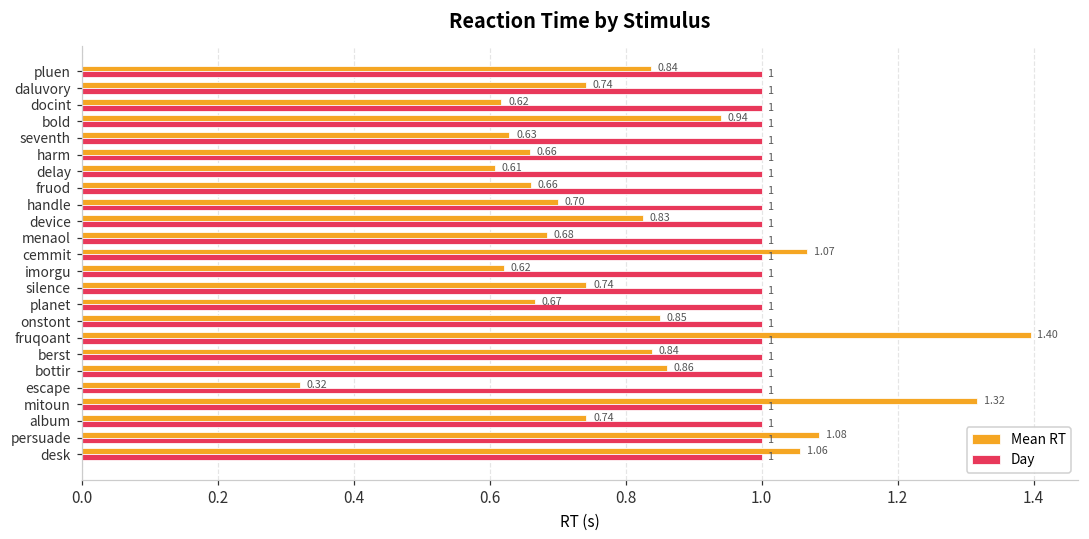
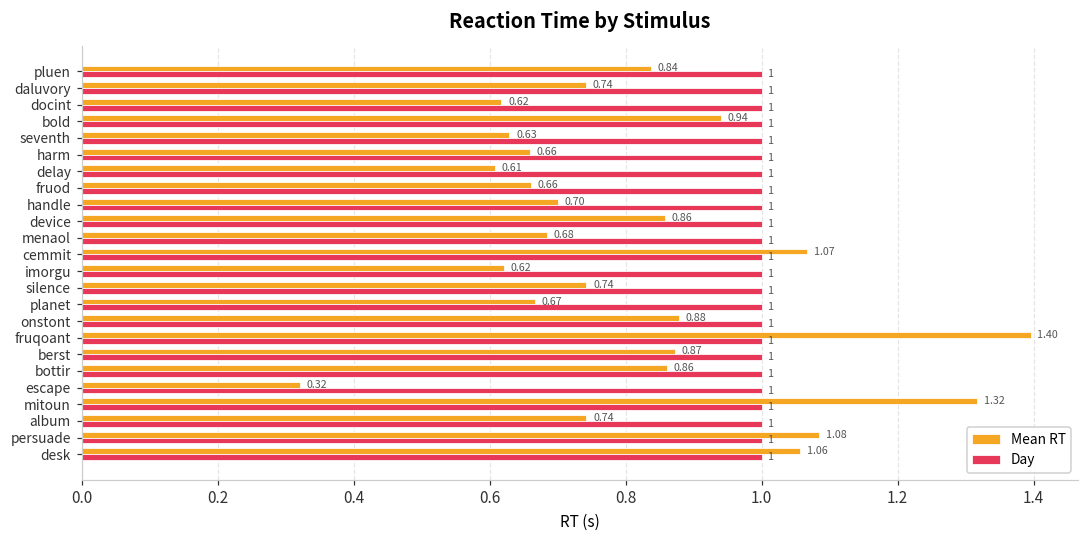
  {
    "Mean RT": {
      "pluen": 0.84,
      "daluvory": 0.74,
      "docint": 0.62,
      "bold": 0.94,
      "seventh": 0.63,
      "harm": 0.66,
      "delay": 0.61,
      "fruod": 0.66,
      "handle": 0.70,
-     "device": 0.83,
+     "device": 0.86,
      "menaol": 0.68,
      "cemmit": 1.07,
      "imorgu": 0.62,
      "silence": 0.74,
      "planet": 0.67,
-     "onstont": 0.85,
+     "onstont": 0.88,
      "fruqoant": 1.40,
-     "berst": 0.84,
+     "berst": 0.87,
      "bottir": 0.86,
      "escape": 0.32,
      "mitoun": 1.32,
      "album": 0.74,
      "persuade": 1.08,
      "desk": 1.06
    },
    "Day": {
      "pluen": 1,
      "daluvory": 1,
      "docint": 1,
      "bold": 1,
      "seventh": 1,
      "harm": 1,
      "delay": 1,
      "fruod": 1,
      "handle": 1,
      "device": 1,
      "menaol": 1,
      "cemmit": 1,
      "imorgu": 1,
      "silence": 1,
      "planet": 1,
      "onstont": 1,
      "fruqoant": 1,
      "berst": 1,
      "bottir": 1,
      "escape": 1,
      "mitoun": 1,
      "album": 1,
      "persuade": 1,
      "desk": 1
    }
  }
